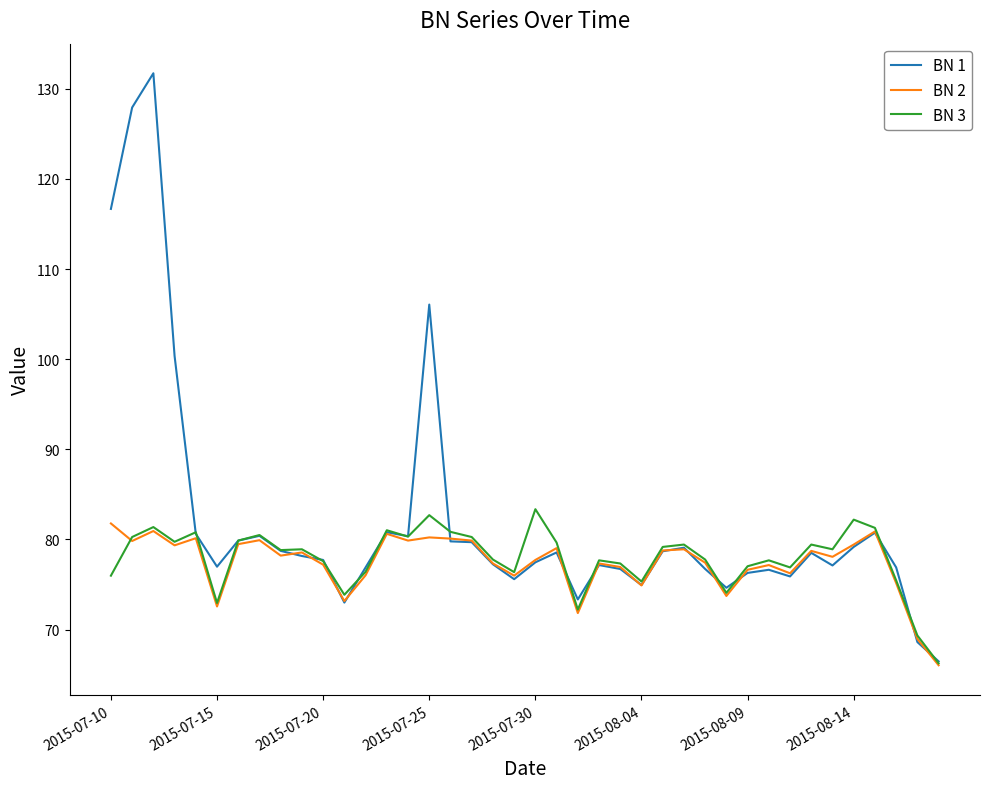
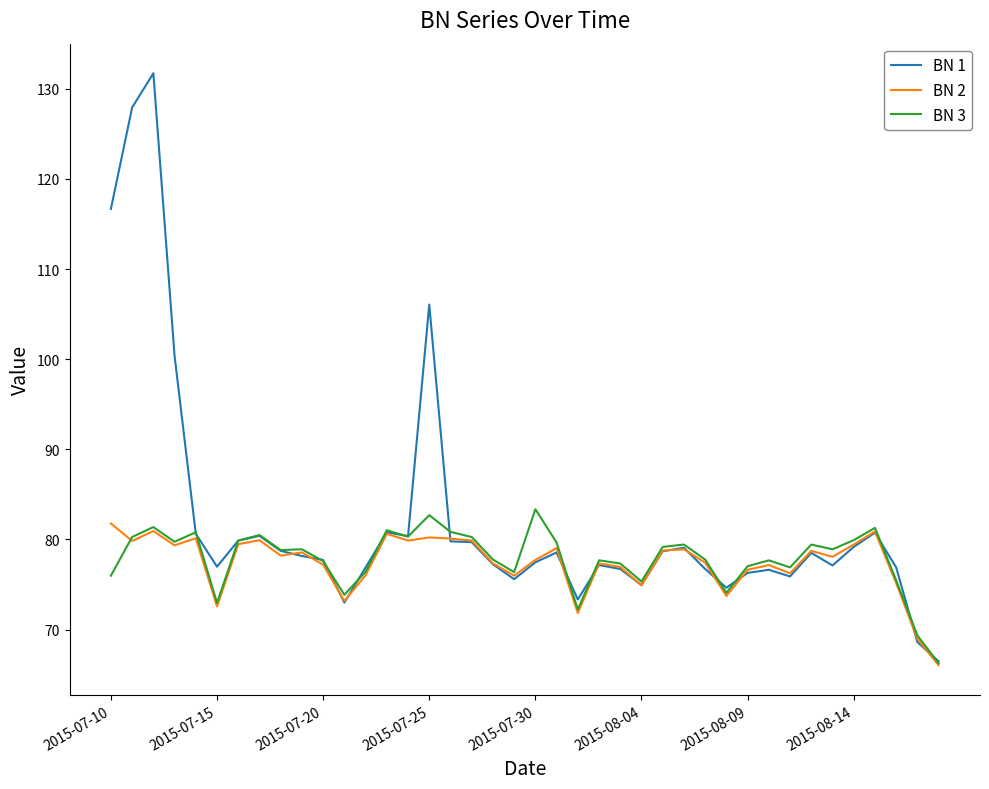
  {
    "BN 1": {
      "2015-07-10": 117,
      "2015-07-15": 77,
      "2015-07-25": 106,
      "2015-08-09": 76
    },
    "BN 2": {
      "2015-07-10": 82,
      "2015-07-15": 73,
      "2015-07-20": 77,
      "2015-07-25": 80,
      "2015-08-09": 77
    },
    "BN 3": {
      "2015-07-10": 76,
      "2015-07-15": 73,
      "2015-07-25": 83,
      "2015-07-30": 83,
      "2015-08-04": 75,
      "2015-08-09": 77,
-     "2015-08-14": 82
+     "2015-08-14": 80
    }
  }
